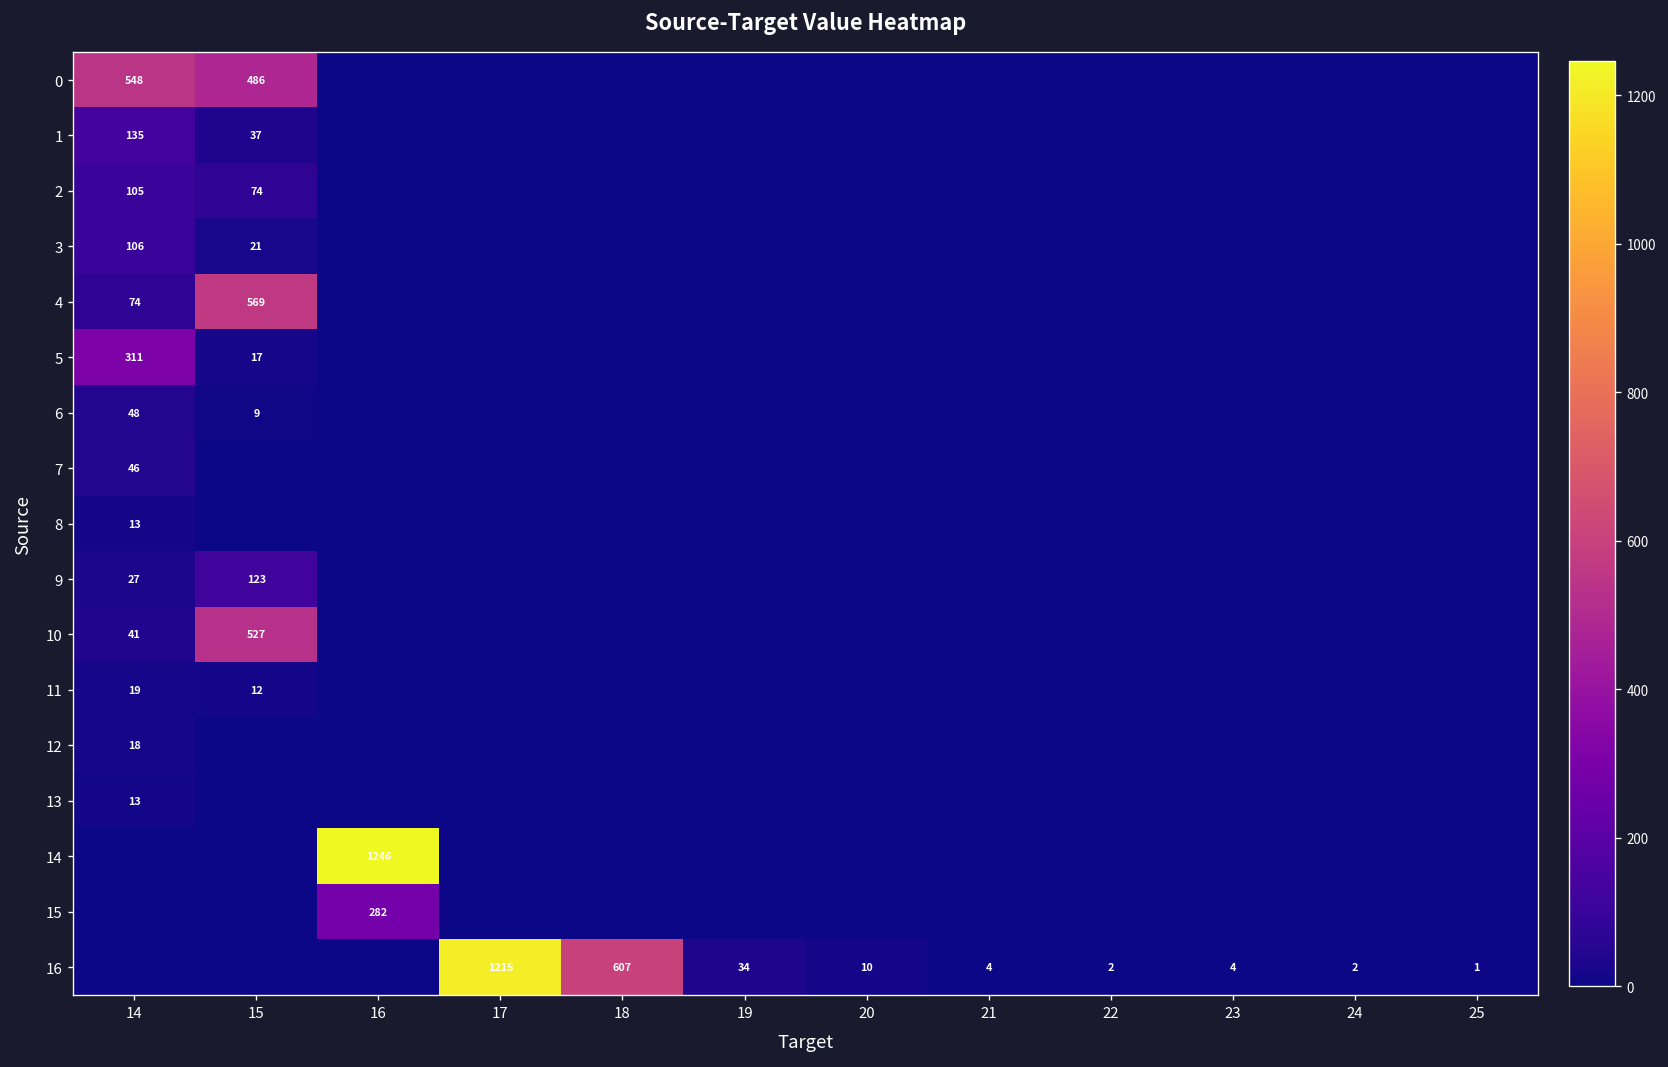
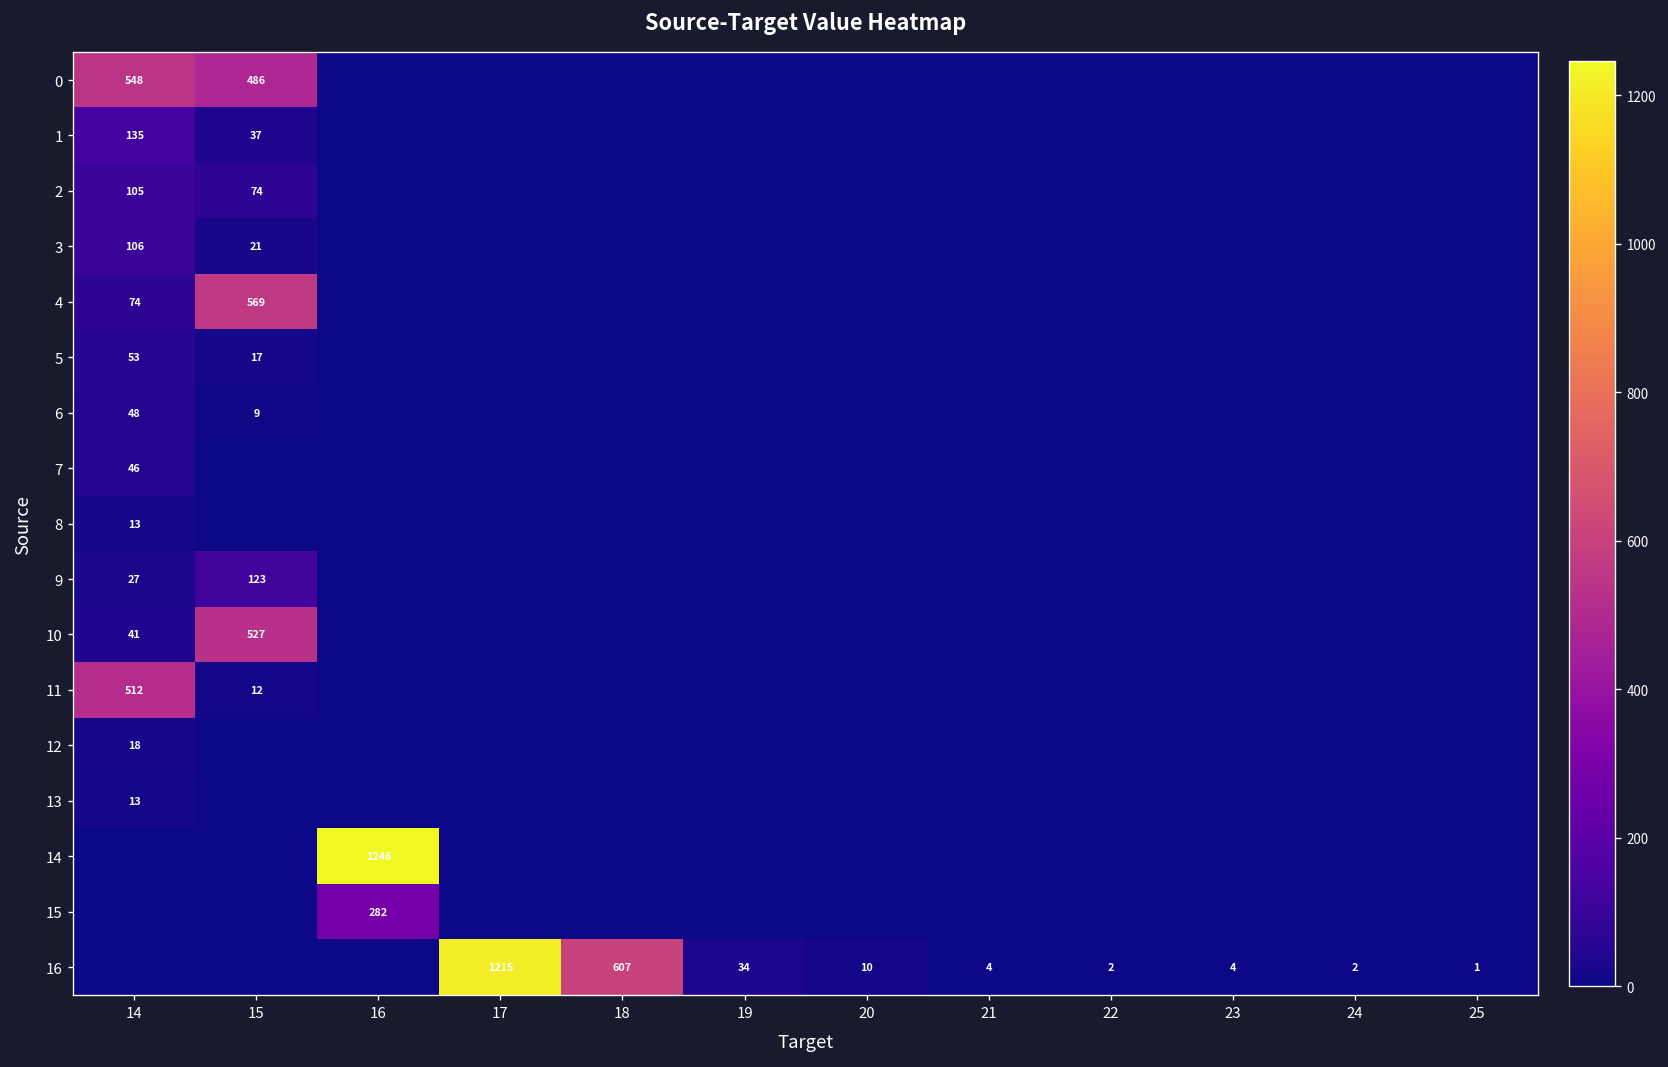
  {
    "0": {
      "14": 548,
      "15": 486
    },
    "1": {
      "14": 135,
      "15": 37
    },
    "2": {
      "14": 105,
      "15": 74
    },
    "3": {
      "14": 106,
      "15": 21
    },
    "4": {
      "14": 74,
      "15": 569
    },
    "5": {
-     "14": 311,
+     "14": 53,
      "15": 17
    },
    "6": {
      "14": 48,
      "15": 9
    },
    "7": {
      "14": 46
    },
    "8": {
      "14": 13
    },
    "9": {
      "14": 27,
      "15": 123
    },
    "10": {
      "14": 41,
      "15": 527
    },
    "11": {
-     "14": 19,
+     "14": 512,
      "15": 12
    },
    "12": {
      "14": 18
    },
    "13": {
      "14": 13
    },
    "14": {
      "16": 1246
    },
    "15": {
      "16": 282
    },
    "16": {
      "17": 1215,
      "18": 607,
      "19": 34,
      "20": 10,
      "21": 4,
      "22": 2,
      "23": 4,
      "24": 2,
      "25": 1
    }
  }
